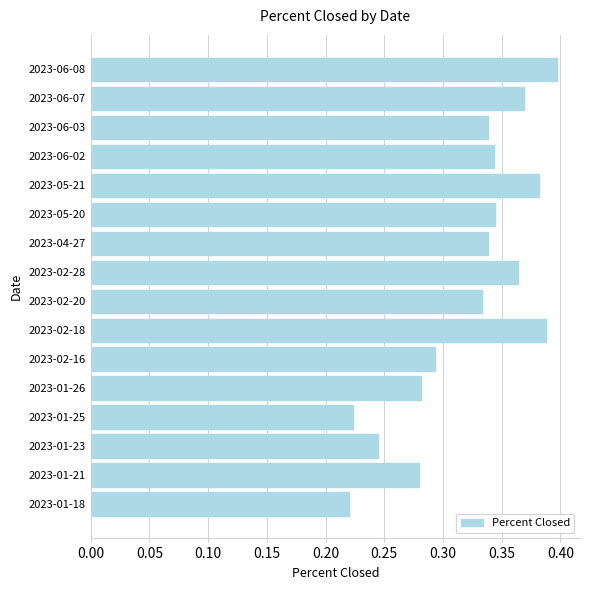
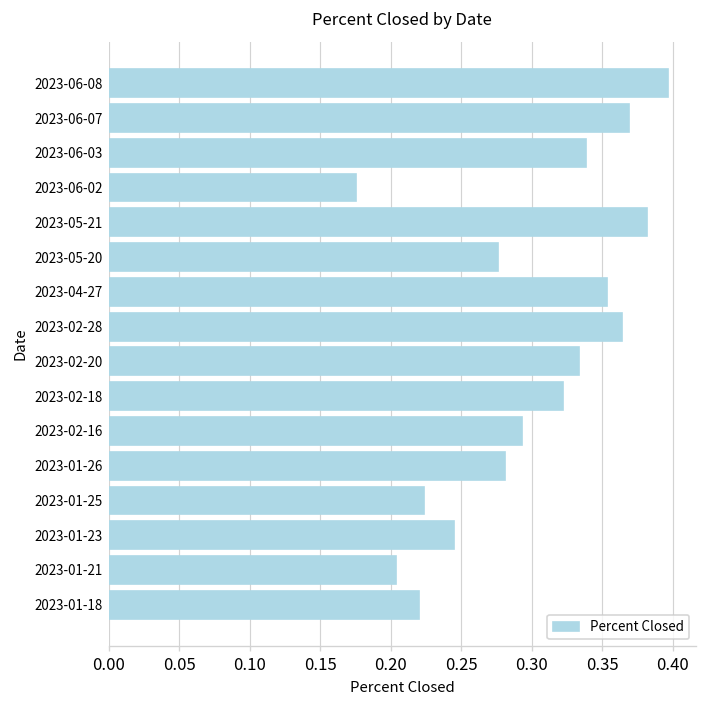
  {
    "2023-06-08": 0.397,
    "2023-06-07": 0.369,
    "2023-06-03": 0.338,
-   "2023-06-02": 0.344,
+   "2023-06-02": 0.176,
    "2023-05-21": 0.382,
-   "2023-05-20": 0.344,
-   "2023-04-27": 0.339,
+   "2023-05-20": 0.276,
+   "2023-04-27": 0.354,
    "2023-02-28": 0.364,
    "2023-02-20": 0.333,
-   "2023-02-18": 0.388,
+   "2023-02-18": 0.322,
    "2023-02-16": 0.293,
    "2023-01-26": 0.281,
    "2023-01-25": 0.223,
    "2023-01-23": 0.245,
-   "2023-01-21": 0.279,
+   "2023-01-21": 0.204,
    "2023-01-18": 0.220
  }
